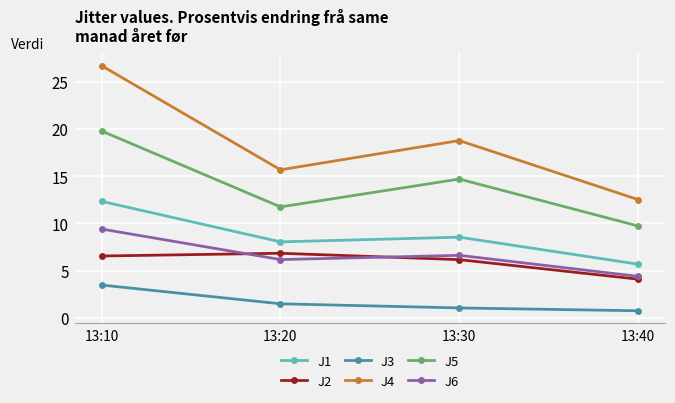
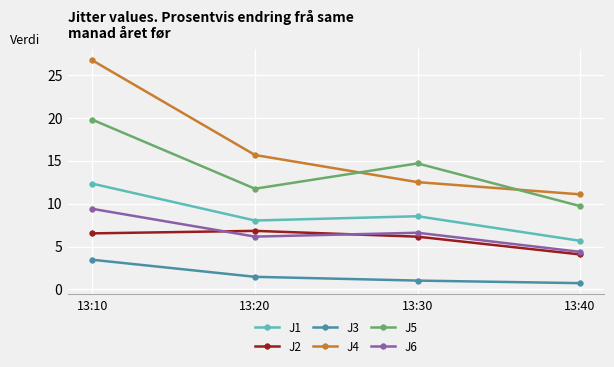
  {
    "J2": {
      "13:10": 7,
      "13:20": 7,
      "13:30": 6,
      "13:40": 4
    },
    "J4": {
      "13:10": 27,
      "13:20": 16,
-     "13:30": 19,
-     "13:40": 13
+     "13:30": 13,
+     "13:40": 11
    },
    "J5": {
      "13:10": 20,
      "13:20": 12,
      "13:30": 15,
      "13:40": 10
    },
    "J6": {
      "13:10": 9,
      "13:20": 6,
      "13:30": 7,
      "13:40": 4
    }
  }
